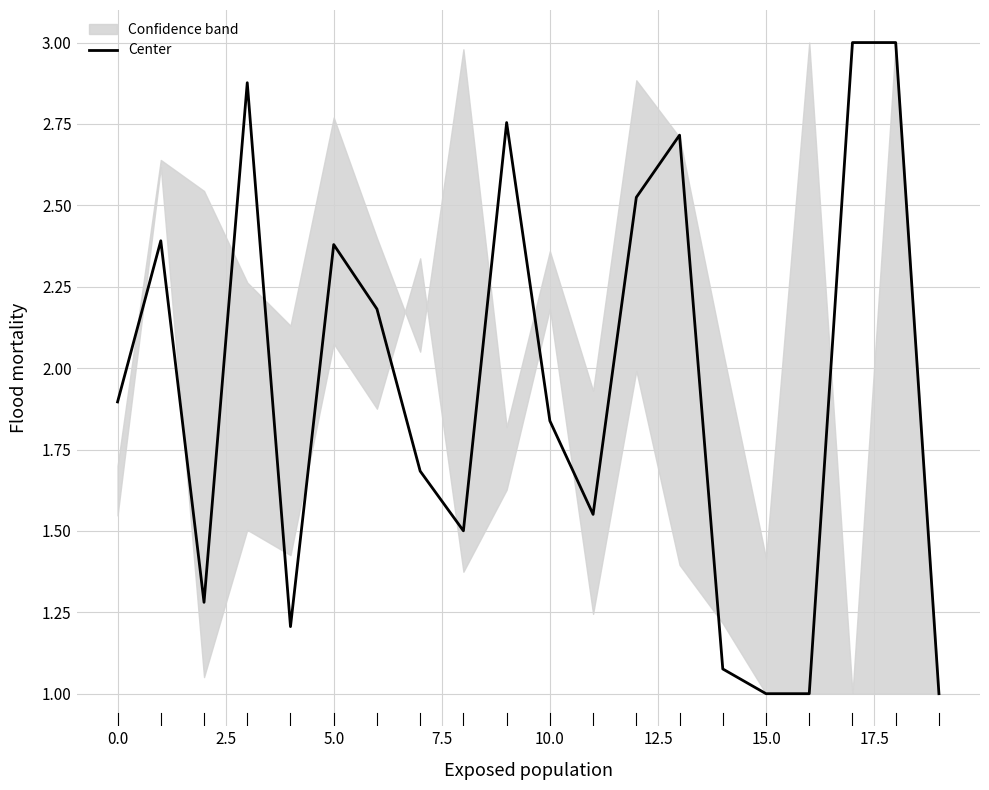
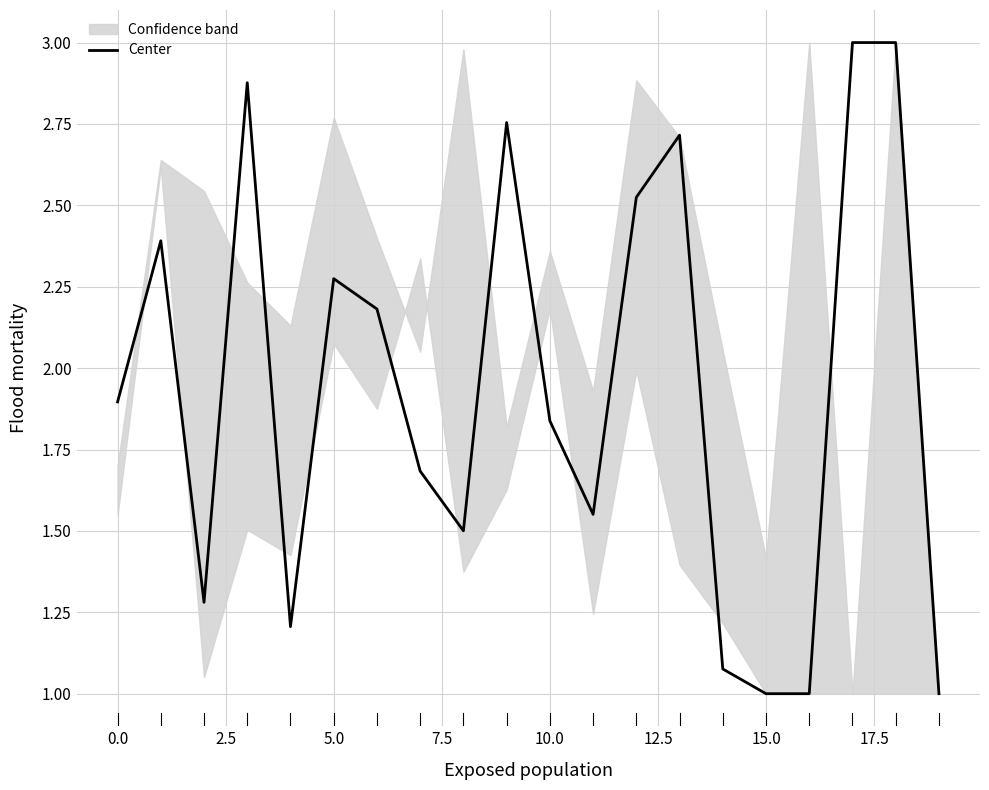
  {
    "Center": {
      "0.0": 1.90,
-     "5.0": 2.38,
+     "5.0": 2.27,
      "10.0": 1.84,
      "15.0": 1.00
    }
  }
